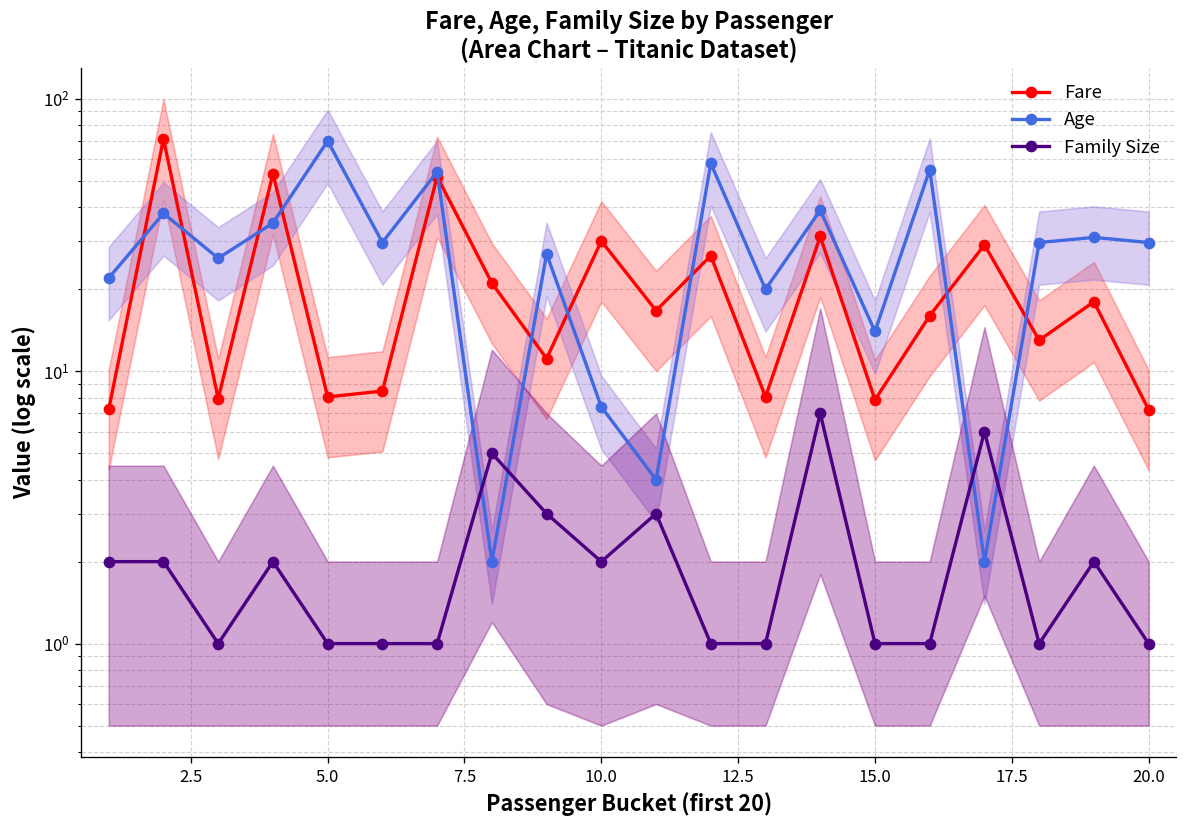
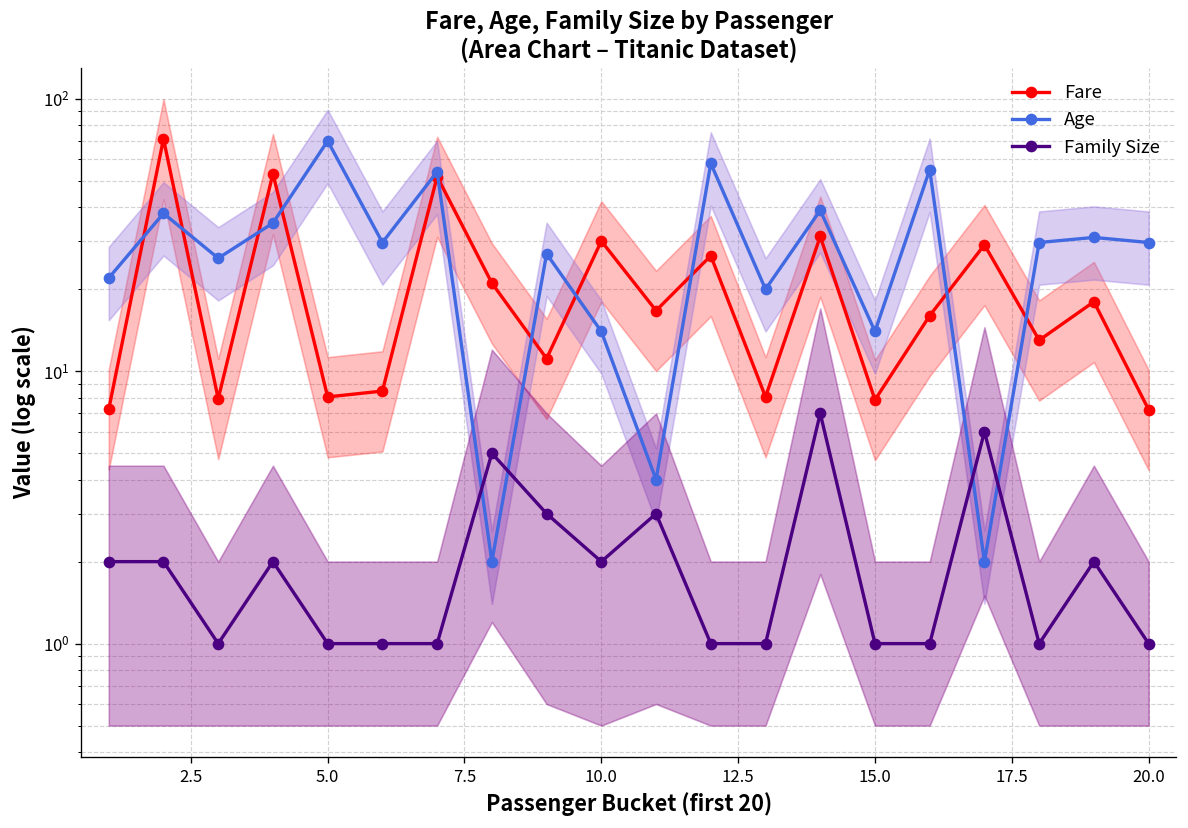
  {
    "Age": {
      "5.0": 70,
-     "10.0": 7.4,
+     "10.0": 14,
      "15.0": 14,
      "20.0": 30
    }
  }
